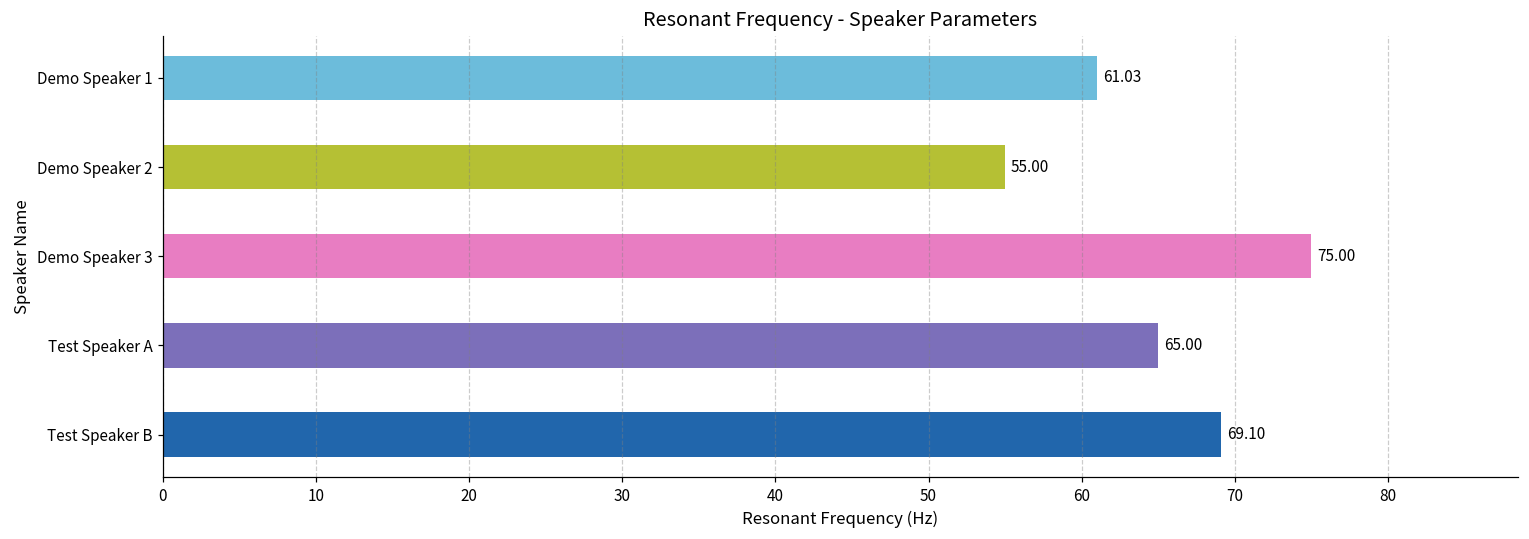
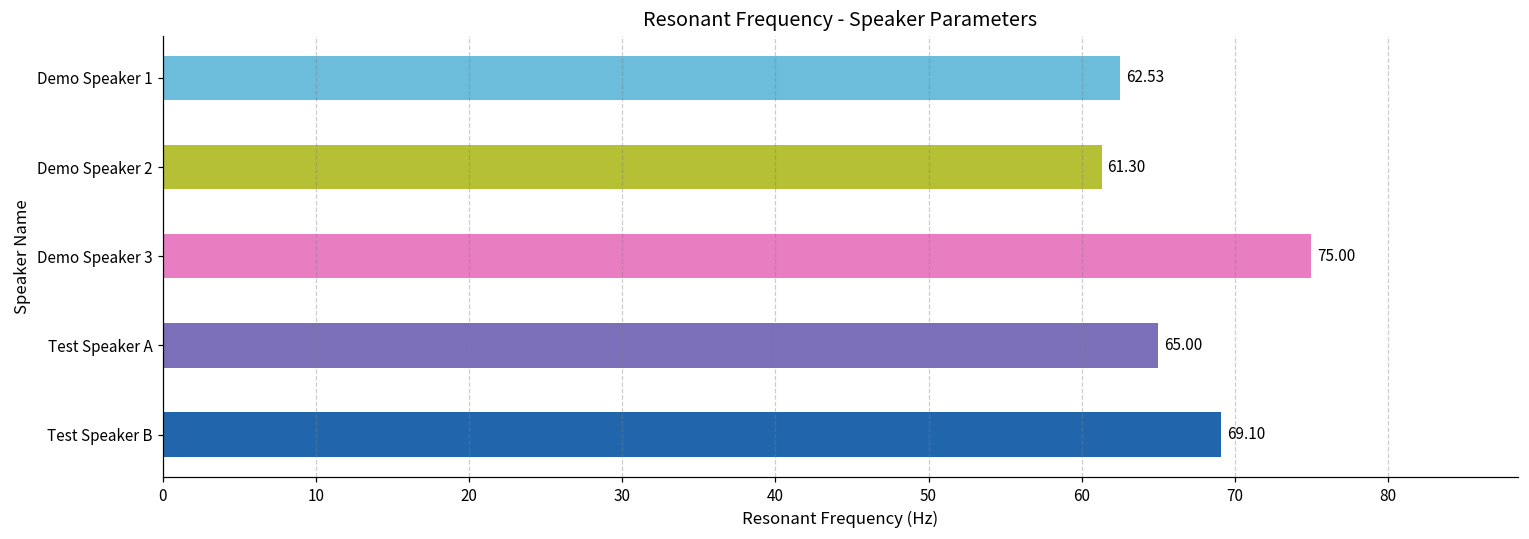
  {
-   "Demo Speaker 1": 61.03,
-   "Demo Speaker 2": 55.00,
+   "Demo Speaker 1": 62.53,
+   "Demo Speaker 2": 61.30,
    "Demo Speaker 3": 75.00,
    "Test Speaker A": 65.00,
    "Test Speaker B": 69.10
  }
